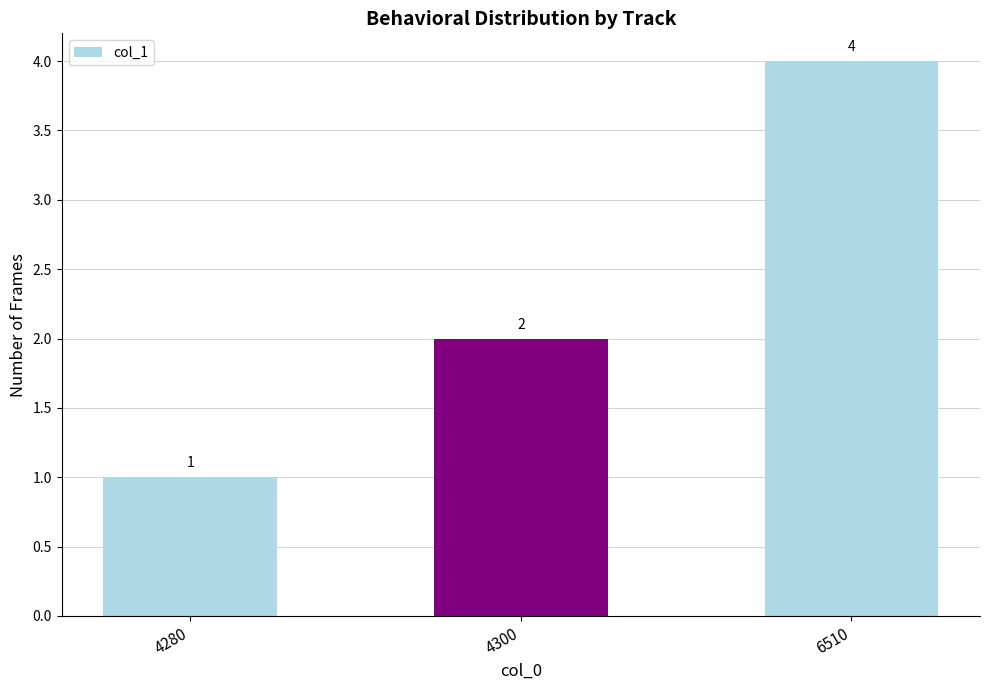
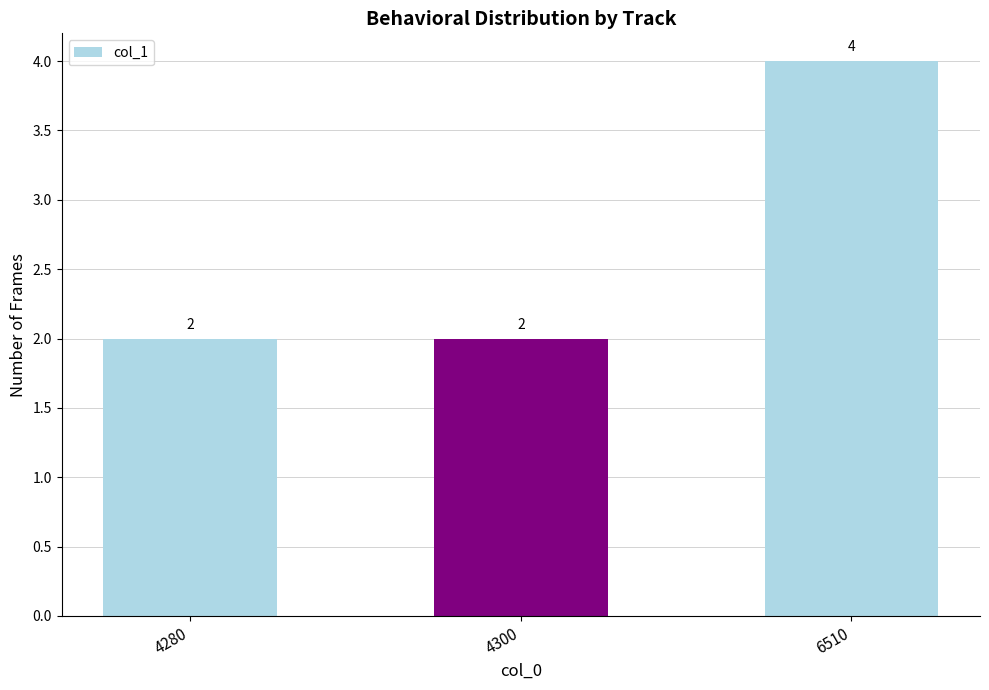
  {
-   "4280": 1,
+   "4280": 2,
    "4300": 2,
    "6510": 4
  }
